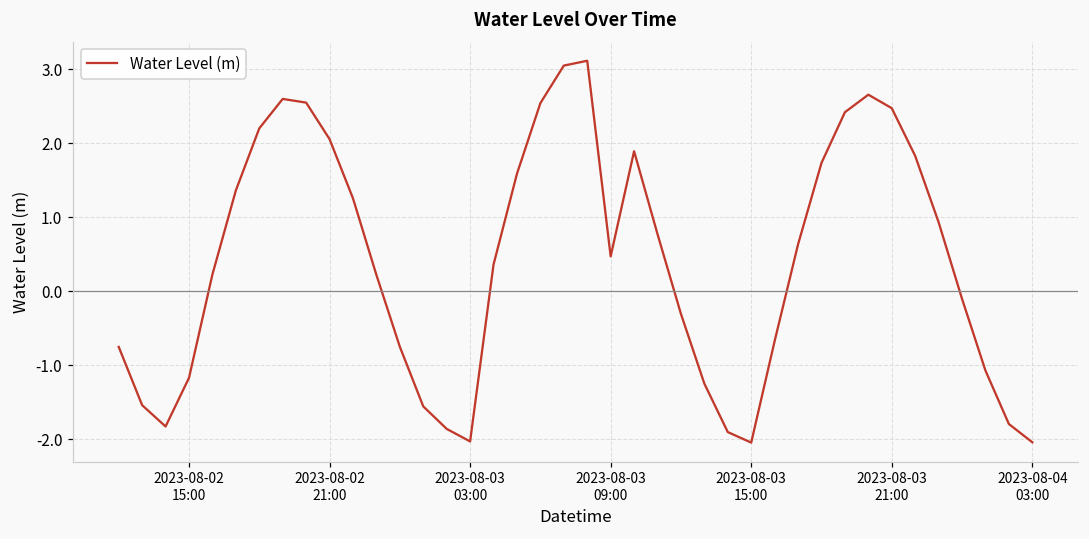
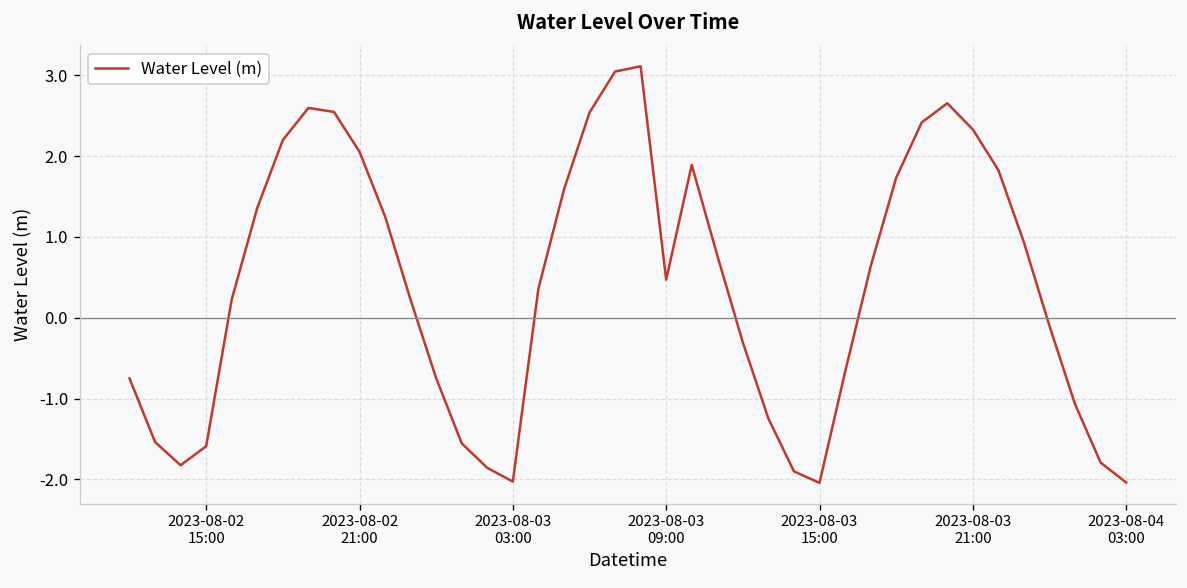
  {
-   "2023-08-02 15:00": -1.2,
+   "2023-08-02 15:00": -1.6,
    "2023-08-02 21:00": 2.1,
    "2023-08-03 03:00": -2.0,
    "2023-08-03 09:00": 0.5,
    "2023-08-03 15:00": -2.0,
-   "2023-08-03 21:00": 2.5,
+   "2023-08-03 21:00": 2.3,
    "2023-08-04 03:00": -2.0
  }
